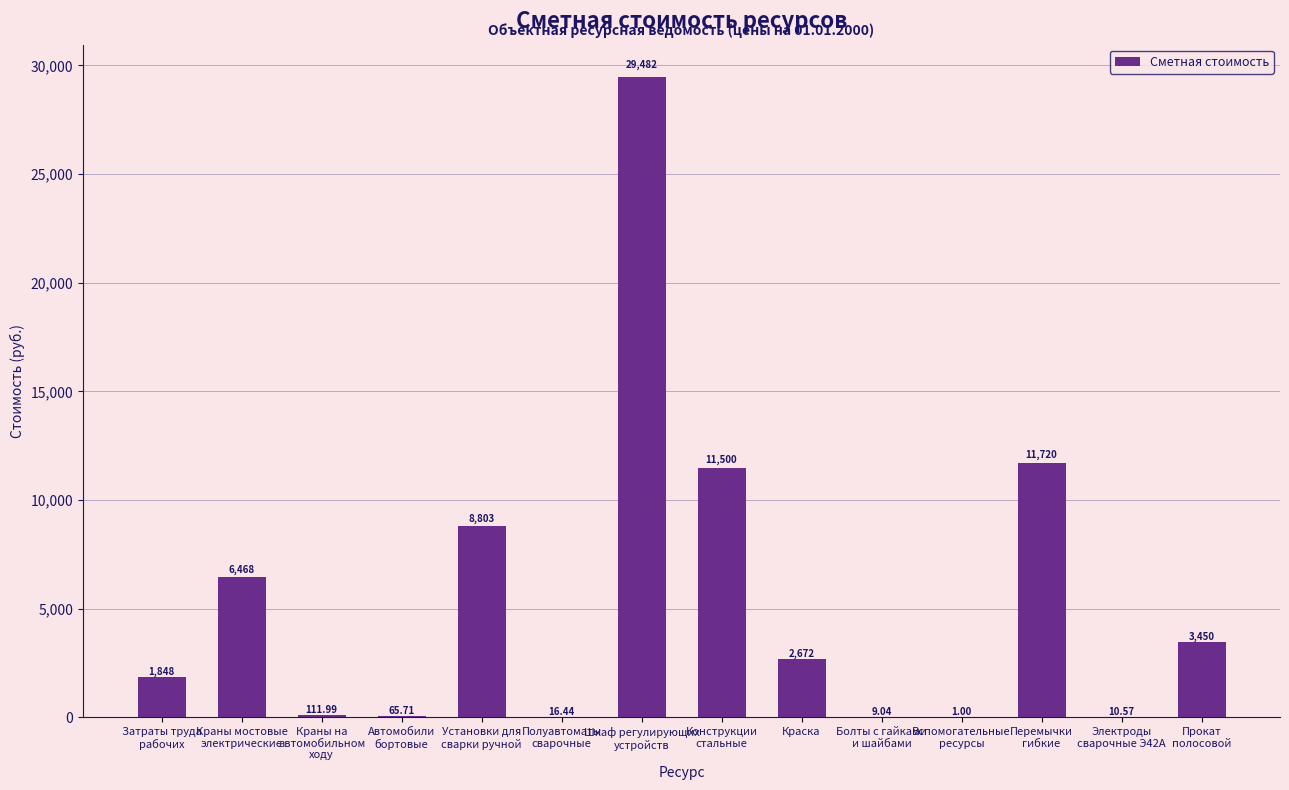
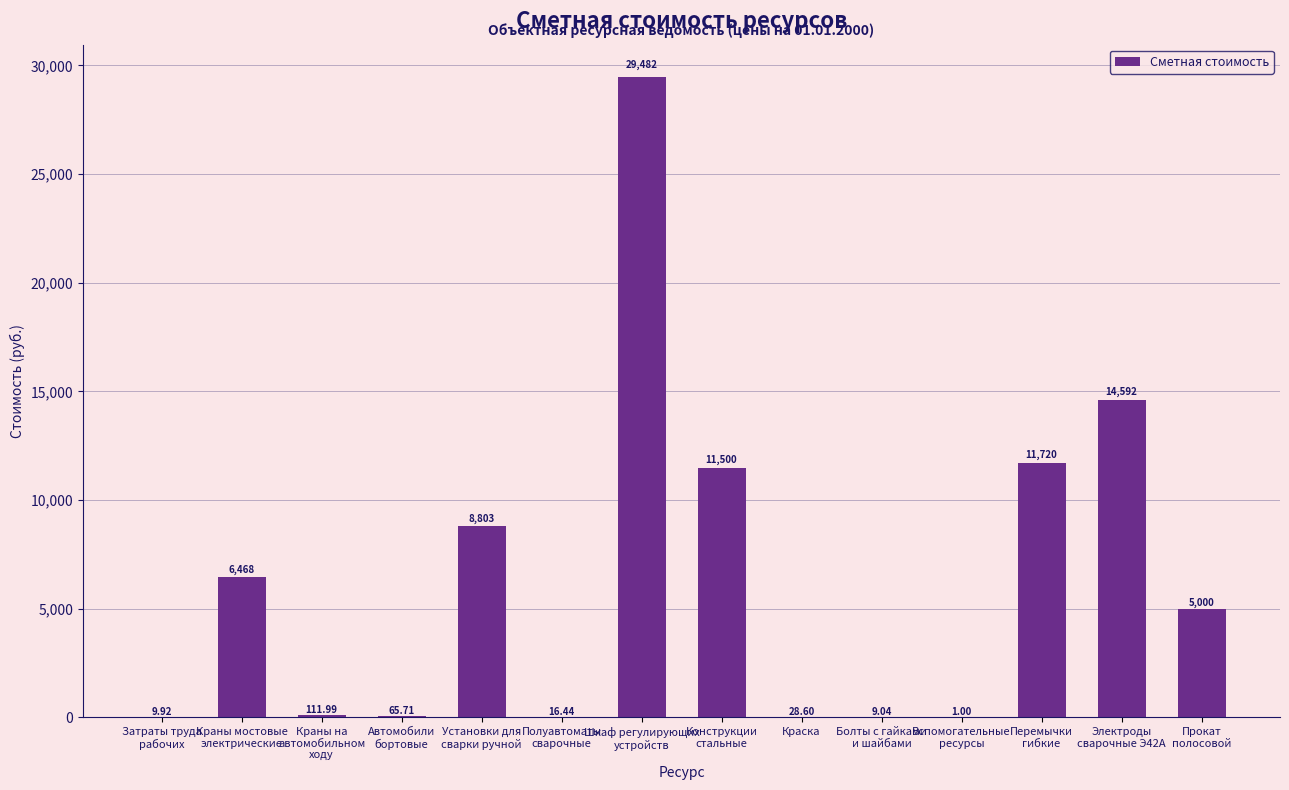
  {
-   "Затраты труда рабочих": "1,848",
+   "Затраты труда рабочих": "9.92",
    "Краны мостовые электрические": "6,468",
    "Краны на автомобильном ходу": "111.99",
    "Автомобили бортовые": "65.71",
    "Установки для сварки ручной": "8,803",
    "Шкаф регулирующих устройств": "29,482",
-   "Краска": "2,672",
+   "Краска": "28.60",
    "Вспомогательные ресурсы": "1.00",
    "Перемычки гибкие": "11,720",
-   "Электроды сварочные Э42А": "10.57",
-   "Прокат полосовой": "3,450"
+   "Электроды сварочные Э42А": "14,592",
+   "Прокат полосовой": "5,000"
  }
